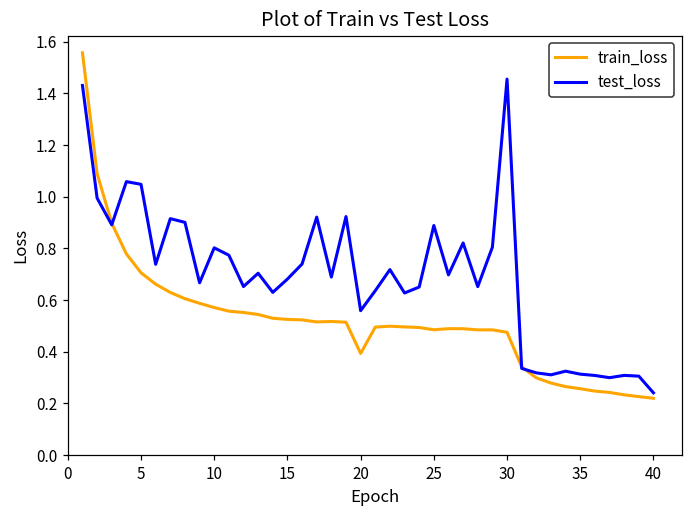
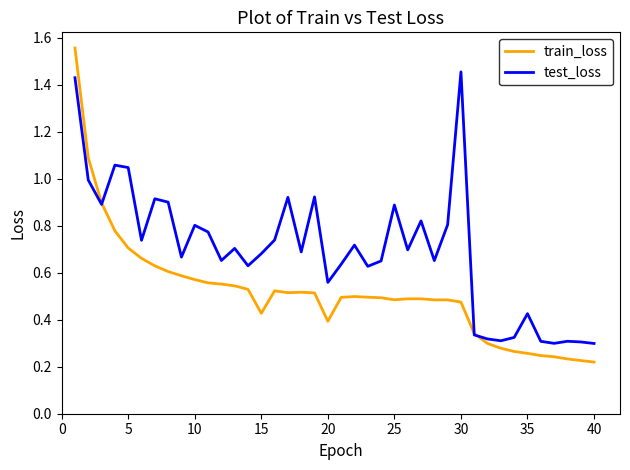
  {
    "train_loss": {
      "5": 0.71,
      "10": 0.57,
-     "15": 0.53,
+     "15": 0.43,
      "20": 0.39,
      "25": 0.49,
      "30": 0.48,
      "35": 0.26,
      "40": 0.22
    },
    "test_loss": {
      "5": 1.05,
      "10": 0.80,
      "15": 0.68,
      "20": 0.56,
      "25": 0.89,
      "30": 1.46,
-     "35": 0.31,
-     "40": 0.24
+     "35": 0.43,
+     "40": 0.30
    }
  }
